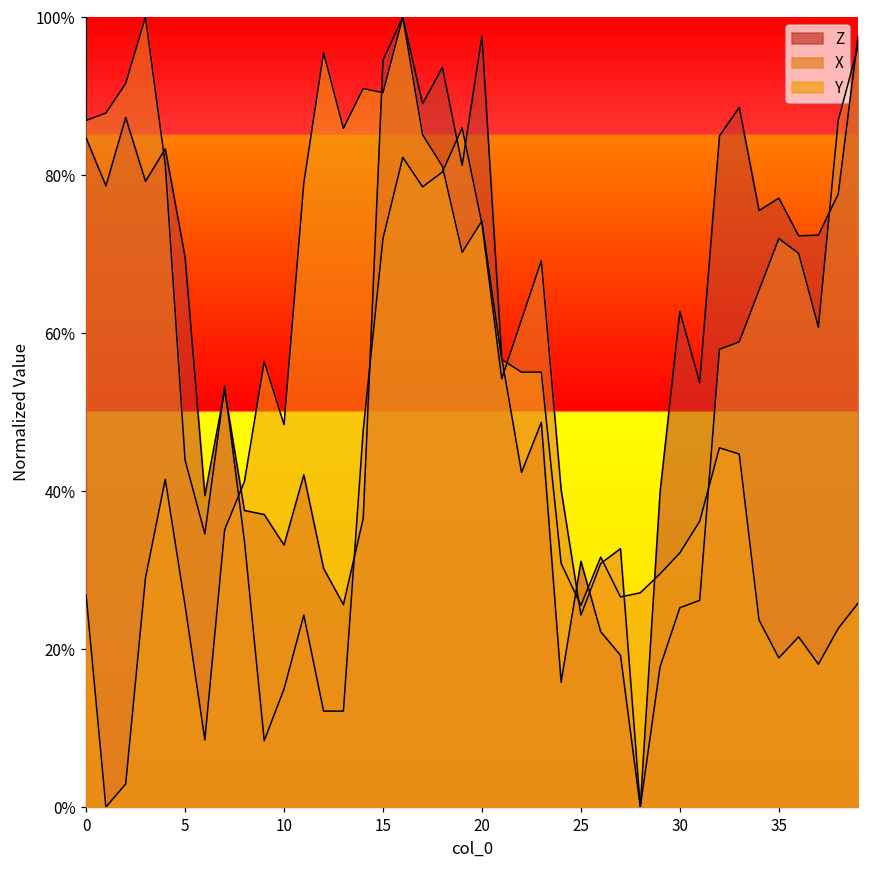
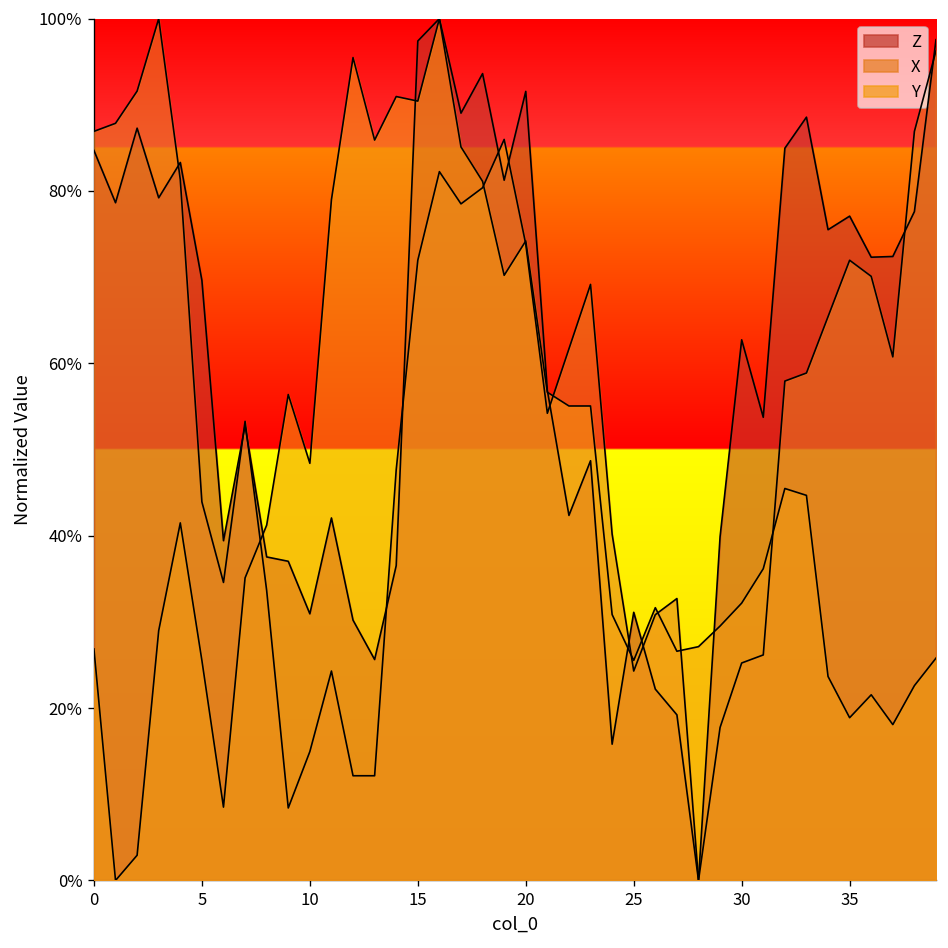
  {
    "Z": {
      "0": "85%",
      "5": "70%",
-     "10": "33%",
-     "15": "95%",
-     "20": "98%",
+     "10": "31%",
+     "15": "97%",
+     "20": "92%",
      "25": "31%",
      "30": "63%",
      "35": "77%"
    }
  }
